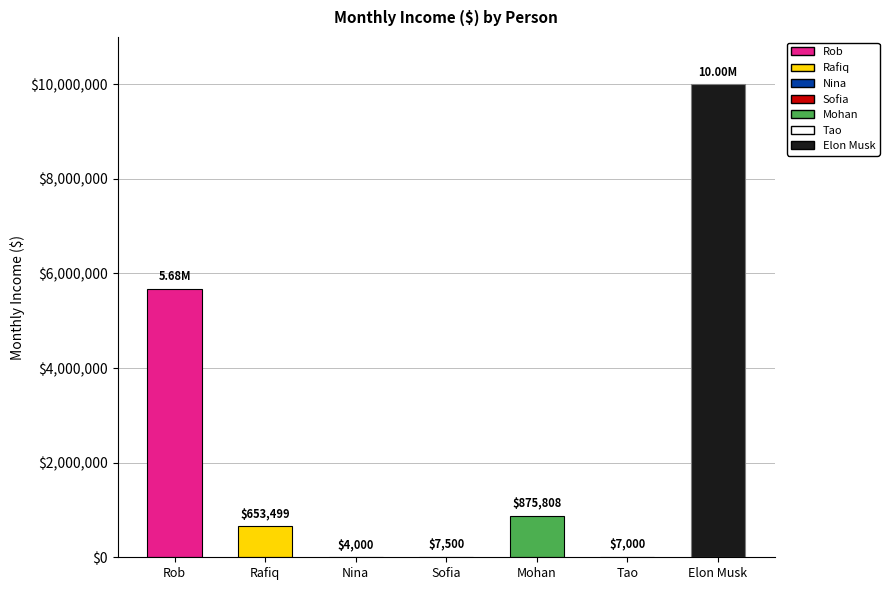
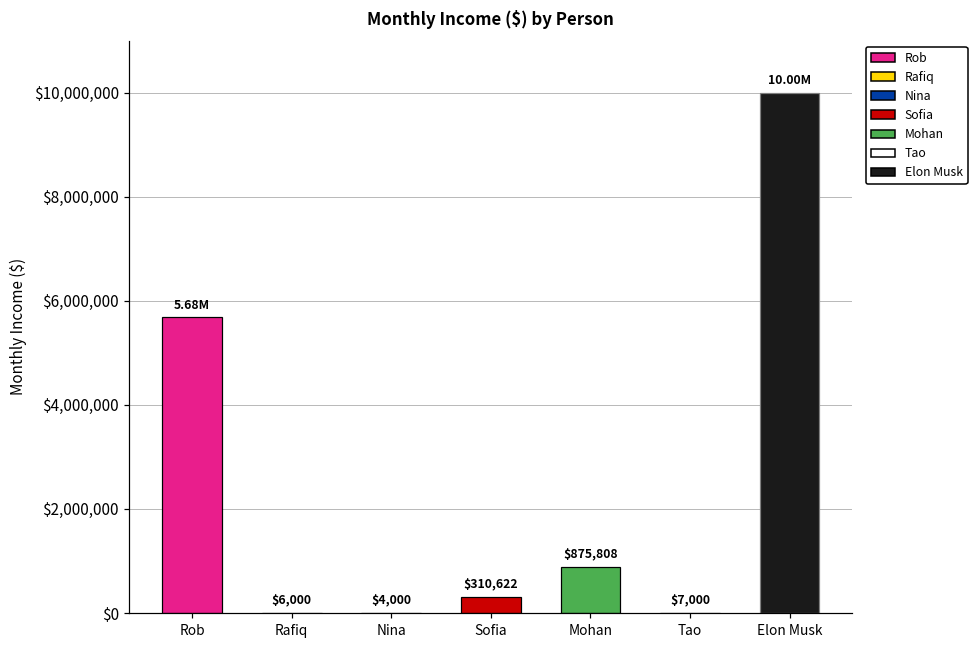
  {
    "Rob": "5.68M",
-   "Rafiq": "$653,499",
+   "Rafiq": "$6,000",
    "Nina": "$4,000",
-   "Sofia": "$7,500",
+   "Sofia": "$310,622",
    "Mohan": "$875,808",
    "Tao": "$7,000",
    "Elon Musk": "10.00M"
  }
